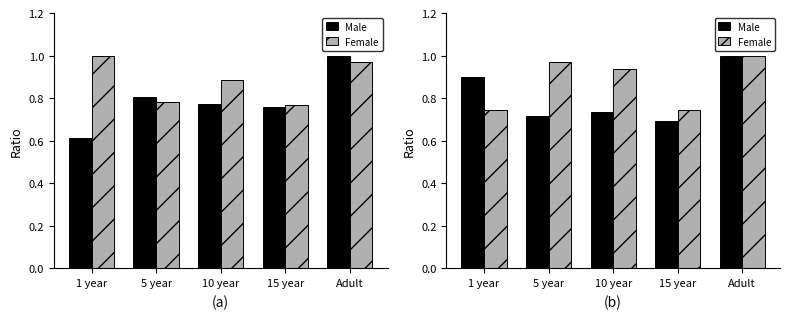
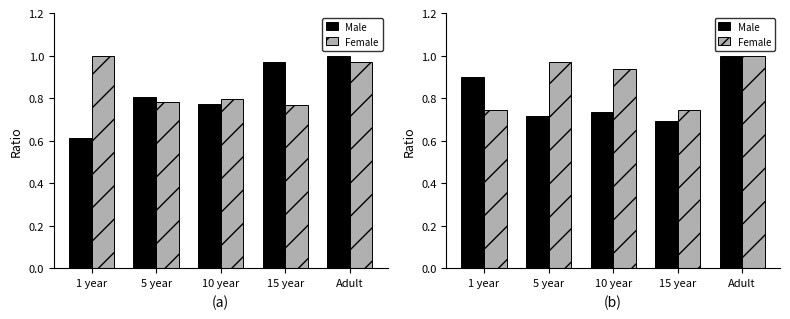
  {
    "(a)": {
      "Male": {
        "1 year": 0.61,
        "5 year": 0.81,
        "10 year": 0.77,
-       "15 year": 0.76,
+       "15 year": 0.97,
        "Adult": 1.00
      },
      "Female": {
        "1 year": 1.00,
        "5 year": 0.78,
-       "10 year": 0.88,
+       "10 year": 0.80,
        "15 year": 0.77,
        "Adult": 0.97
      }
    },
    "(b)": {
      "Male": {
        "1 year": 0.90,
        "5 year": 0.71,
        "10 year": 0.73,
        "15 year": 0.69,
        "Adult": 1.00
      },
      "Female": {
        "1 year": 0.75,
        "5 year": 0.97,
        "10 year": 0.94,
        "15 year": 0.75,
        "Adult": 1.00
      }
    }
  }
